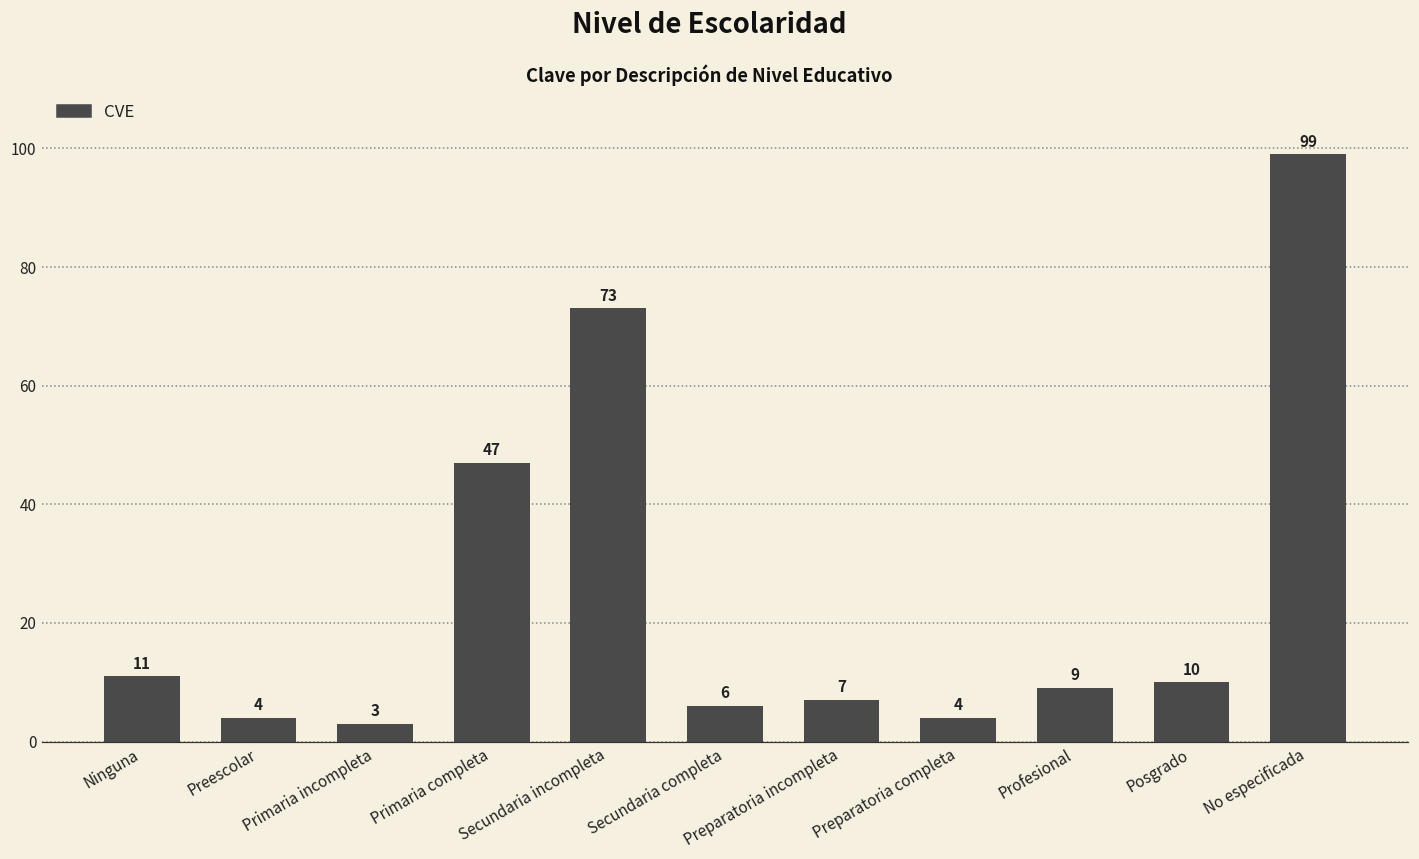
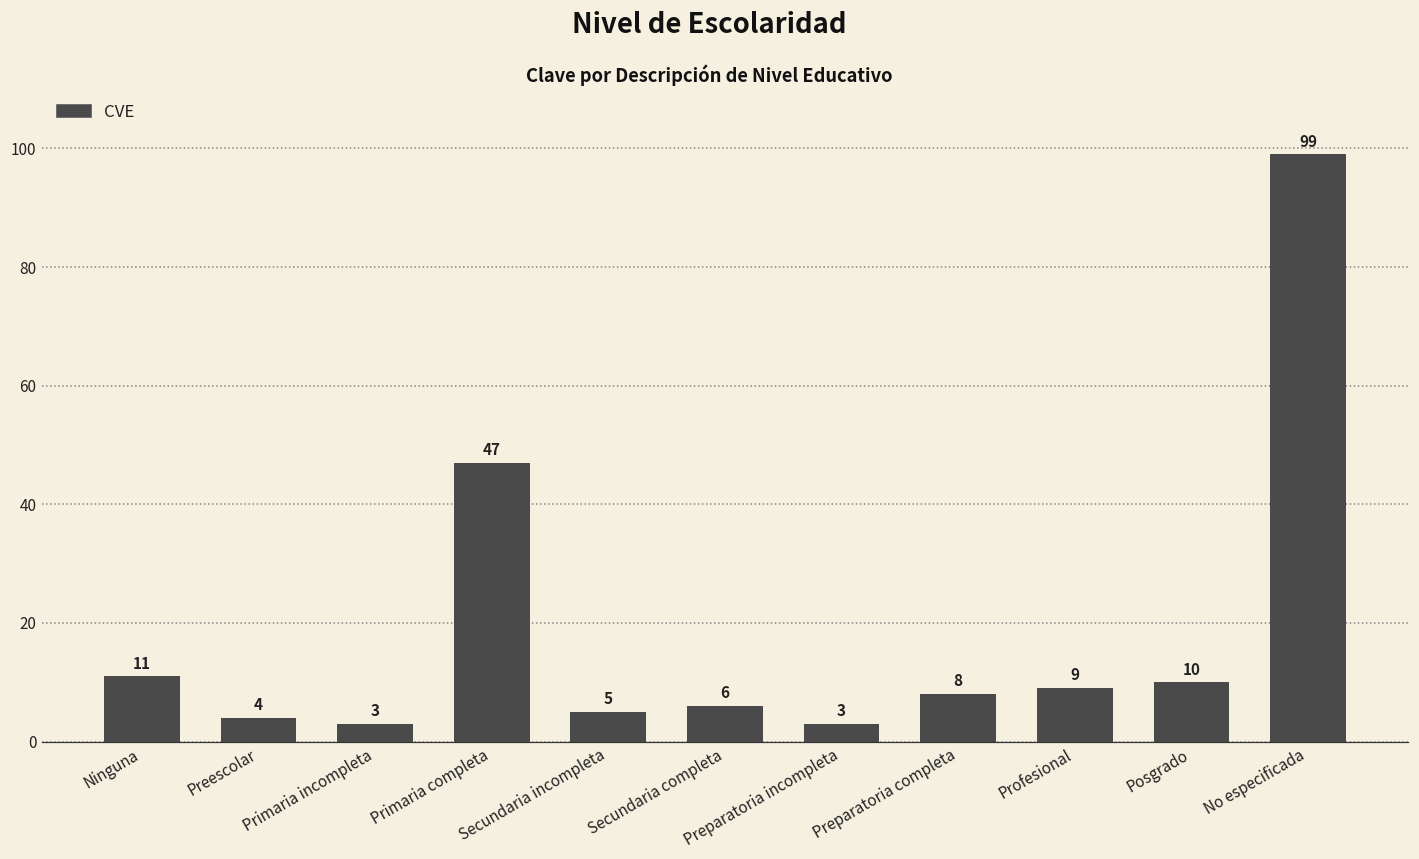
  {
    "Ninguna": 11,
    "Preescolar": 4,
    "Primaria incompleta": 3,
    "Primaria completa": 47,
-   "Secundaria incompleta": 73,
+   "Secundaria incompleta": 5,
    "Secundaria completa": 6,
-   "Preparatoria incompleta": 7,
-   "Preparatoria completa": 4,
+   "Preparatoria incompleta": 3,
+   "Preparatoria completa": 8,
    "Profesional": 9,
    "Posgrado": 10,
    "No especificada": 99
  }
